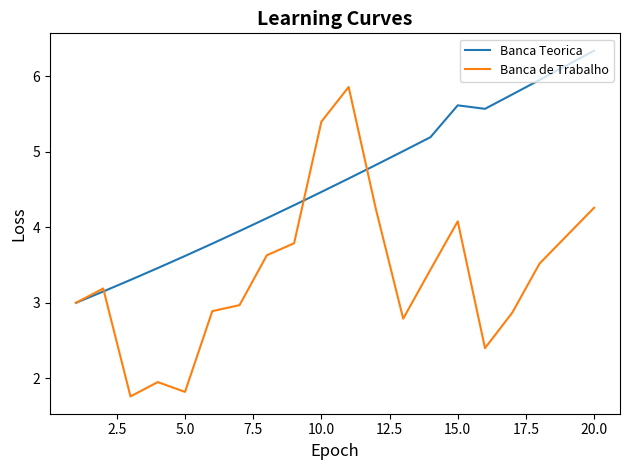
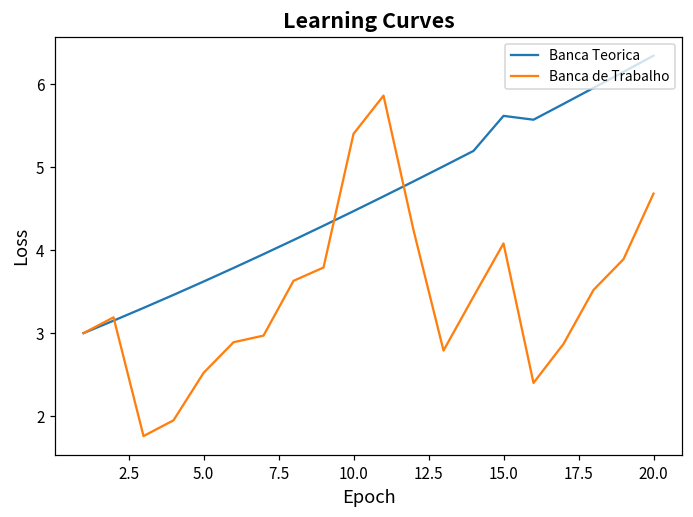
  {
    "Banca Teorica": {
      "5.0": 3.6,
      "10.0": 4.5,
      "15.0": 5.6
    },
    "Banca de Trabalho": {
-     "5.0": 1.8,
+     "5.0": 2.5,
      "10.0": 5.4,
      "15.0": 4.1,
-     "20.0": 4.3
+     "20.0": 4.7
    }
  }
